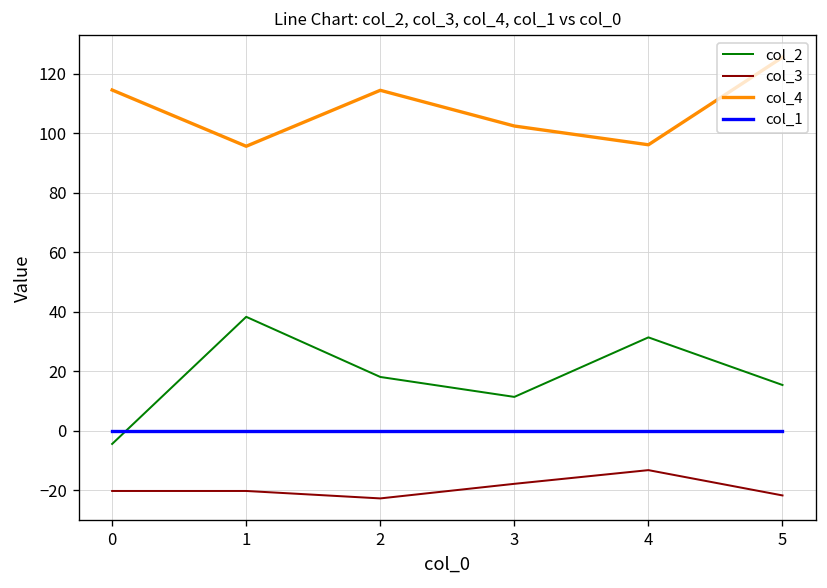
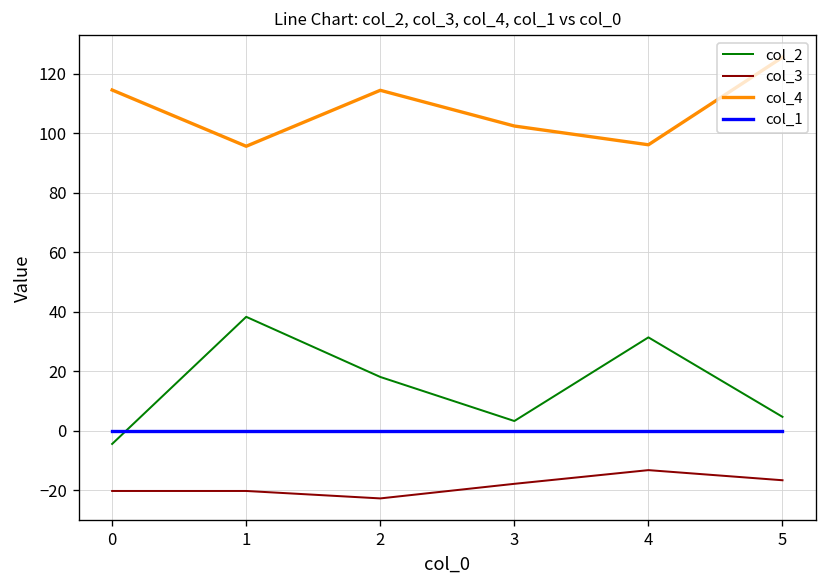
  {
    "col_2": {
      "0": -4,
      "1": 38,
      "2": 18,
-     "3": 11,
+     "3": 3,
      "4": 31,
-     "5": 15
+     "5": 5
    },
    "col_3": {
      "0": -20,
      "1": -20,
      "2": -23,
      "3": -18,
      "4": -13,
-     "5": -22
+     "5": -17
    },
    "col_4": {
      "0": 115,
      "1": 96,
      "2": 114,
      "3": 102,
      "4": 96
    },
    "col_1": {
      "0": 0,
      "1": 0,
      "2": 0,
      "3": 0,
      "4": 0,
      "5": 0
    }
  }
